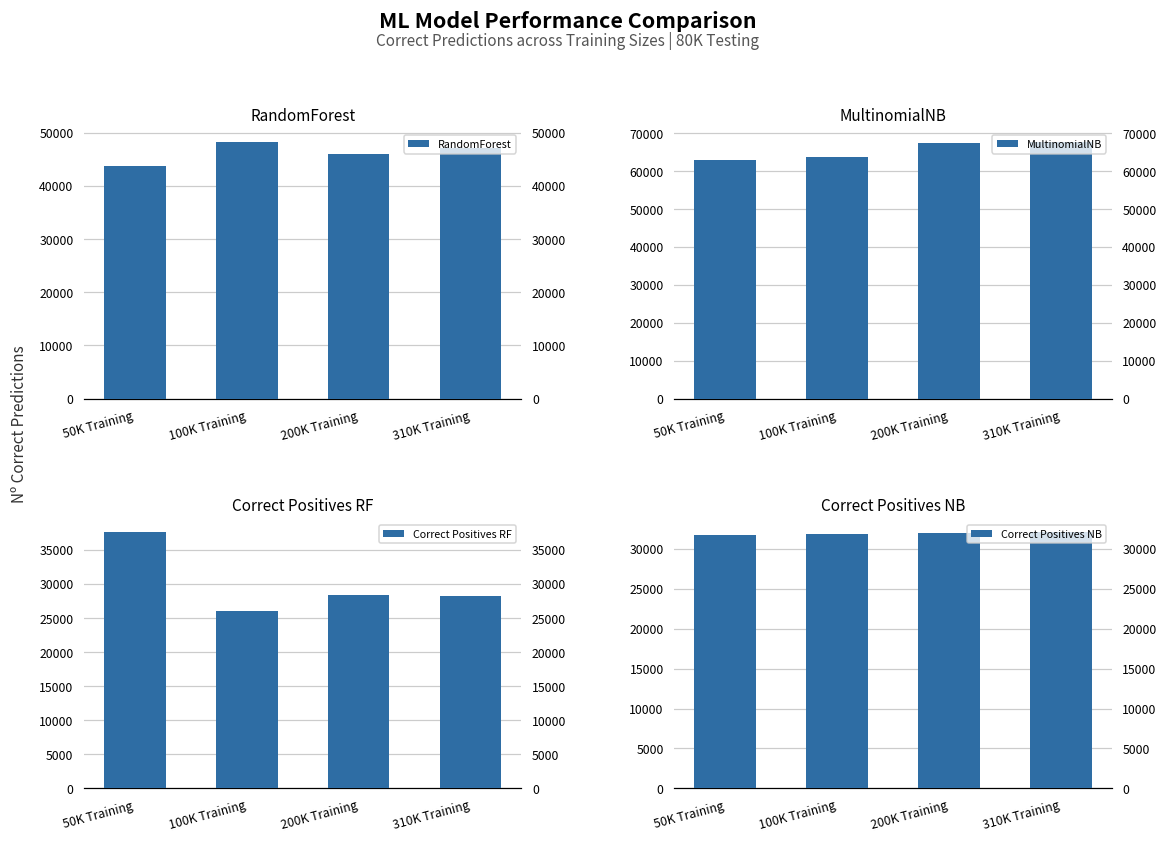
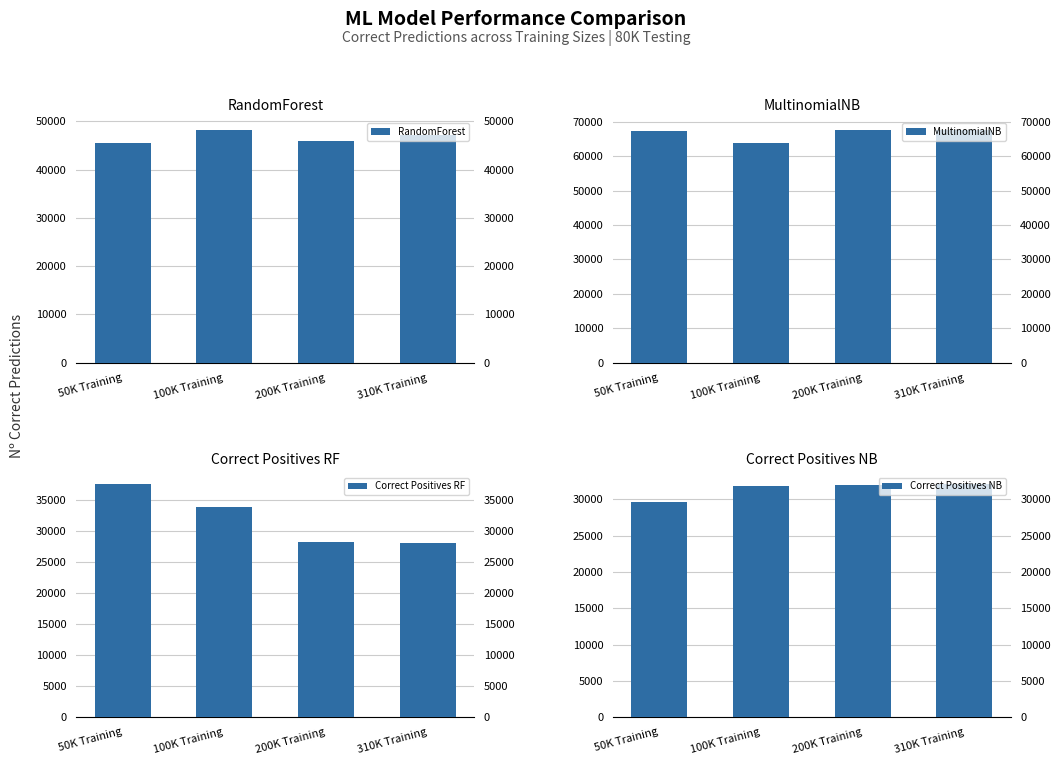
  {
    "RandomForest": {
-     "50K Training": 44000,
+     "50K Training": 45000,
      "100K Training": 48000,
      "200K Training": 46000
    },
    "MultinomialNB": {
-     "50K Training": 63000,
+     "50K Training": 67000,
      "100K Training": 64000,
      "200K Training": 68000
    },
    "Correct Positives RF": {
      "50K Training": 38000,
-     "100K Training": 26000,
+     "100K Training": 34000,
      "200K Training": 28000,
      "310K Training": 28000
    },
    "Correct Positives NB": {
-     "50K Training": 32000,
+     "50K Training": 30000,
      "100K Training": 32000,
      "200K Training": 32000
    }
  }
